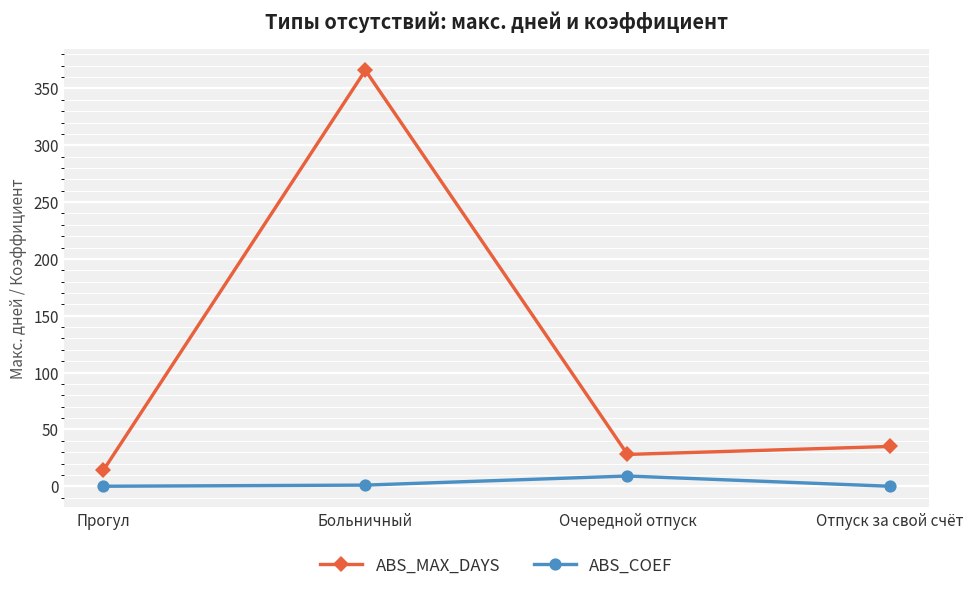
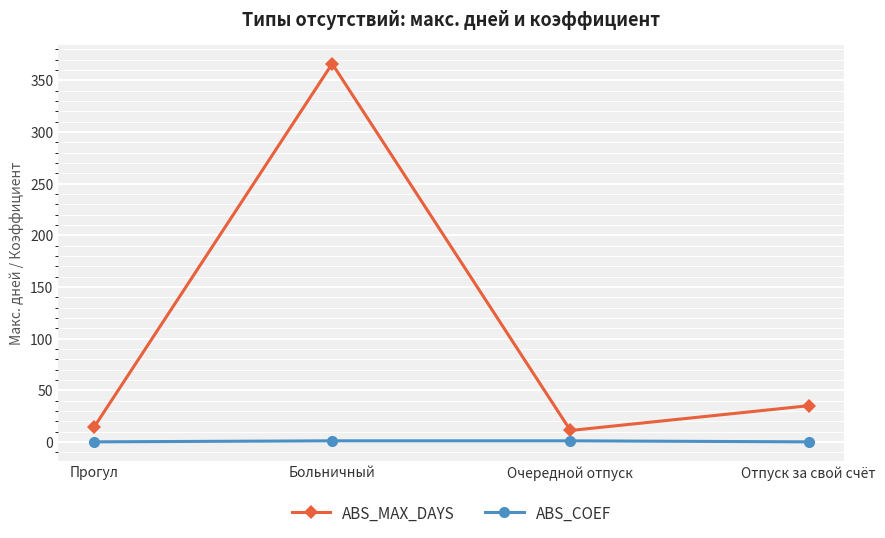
  {
    "ABS_MAX_DAYS": {
      "Прогул": 14,
      "Больничный": 366,
-     "Очередной отпуск": 28,
+     "Очередной отпуск": 11,
      "Отпуск за свой счёт": 35
    },
    "ABS_COEF": {
      "Прогул": 0,
      "Больничный": 1,
-     "Очередной отпуск": 9,
+     "Очередной отпуск": 1,
      "Отпуск за свой счёт": 0
    }
  }
